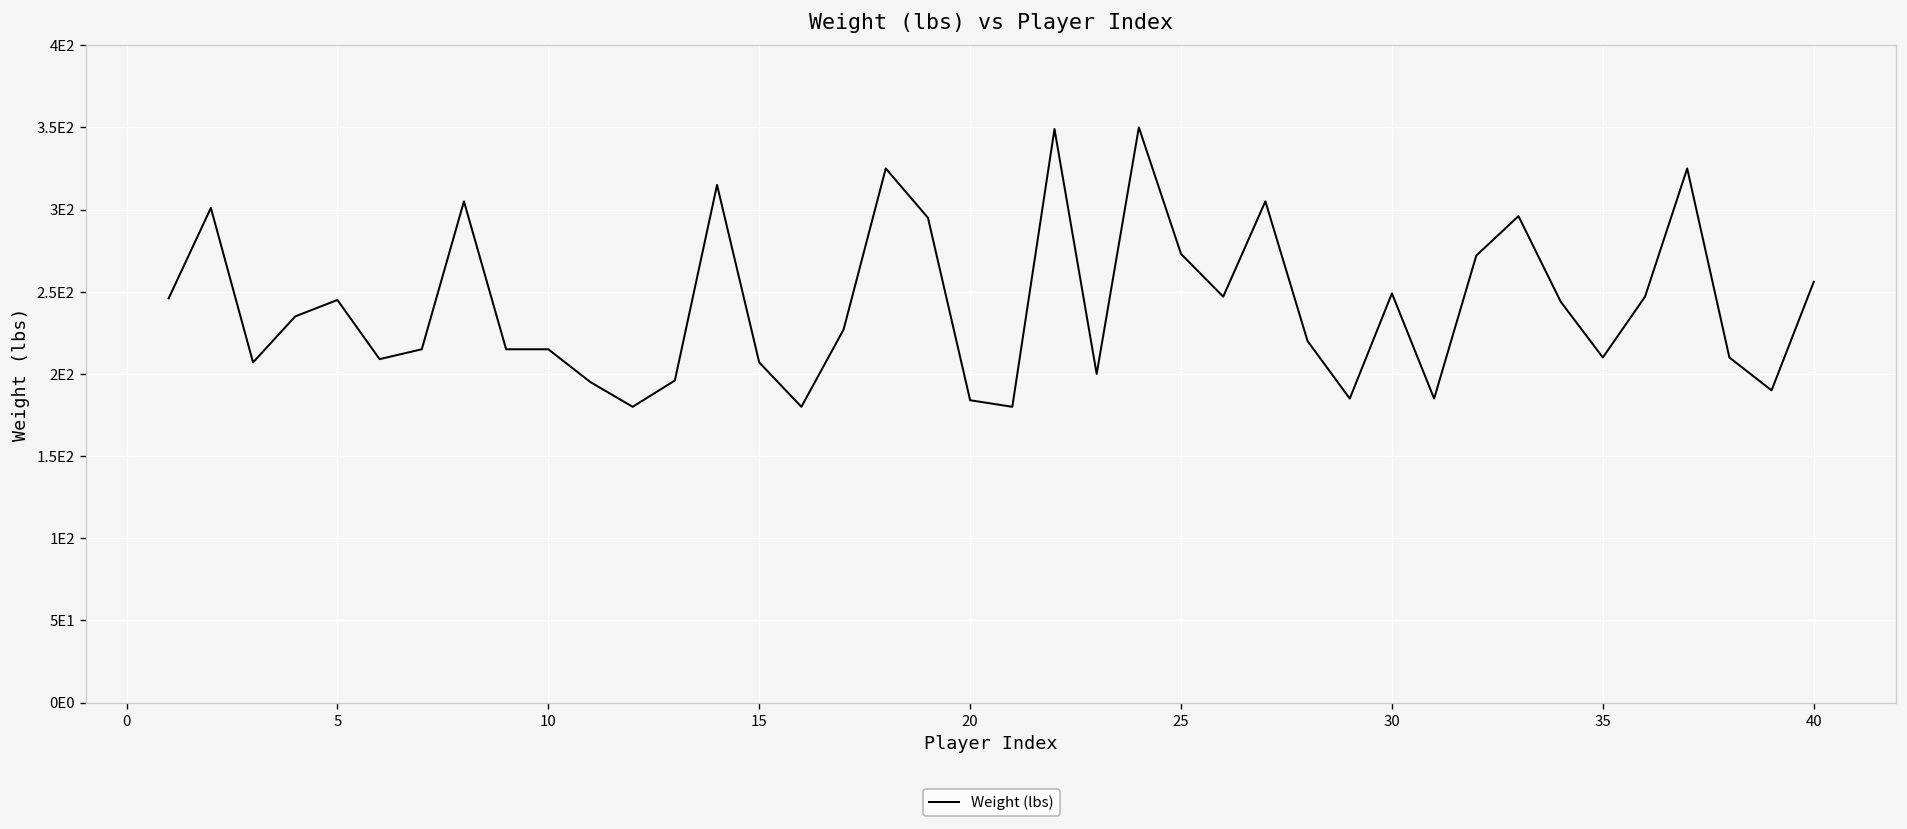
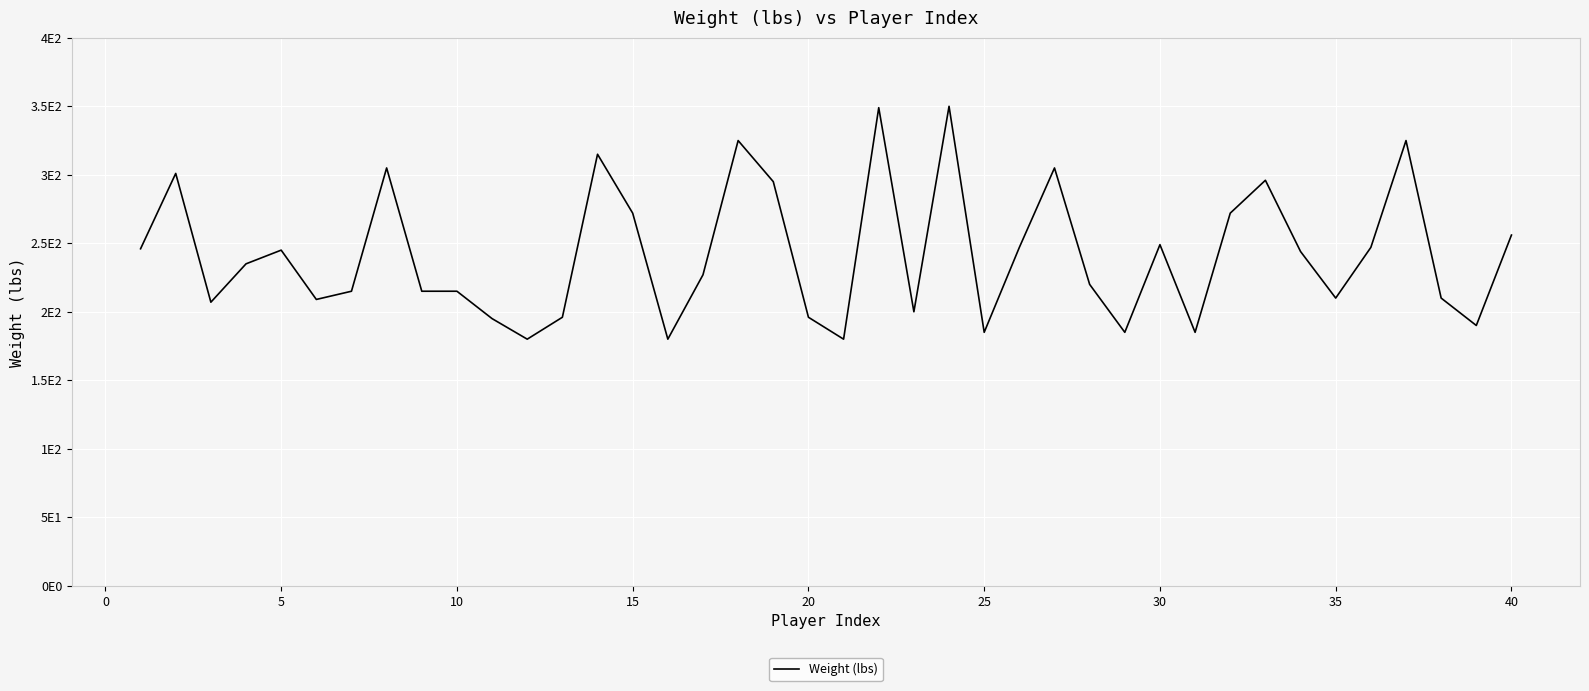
  {
    "5": 245,
    "10": 215,
-   "15": 207,
-   "20": 184,
-   "25": 273,
+   "15": 272,
+   "20": 196,
+   "25": 185,
    "30": 249,
    "35": 210,
    "40": 256
  }
